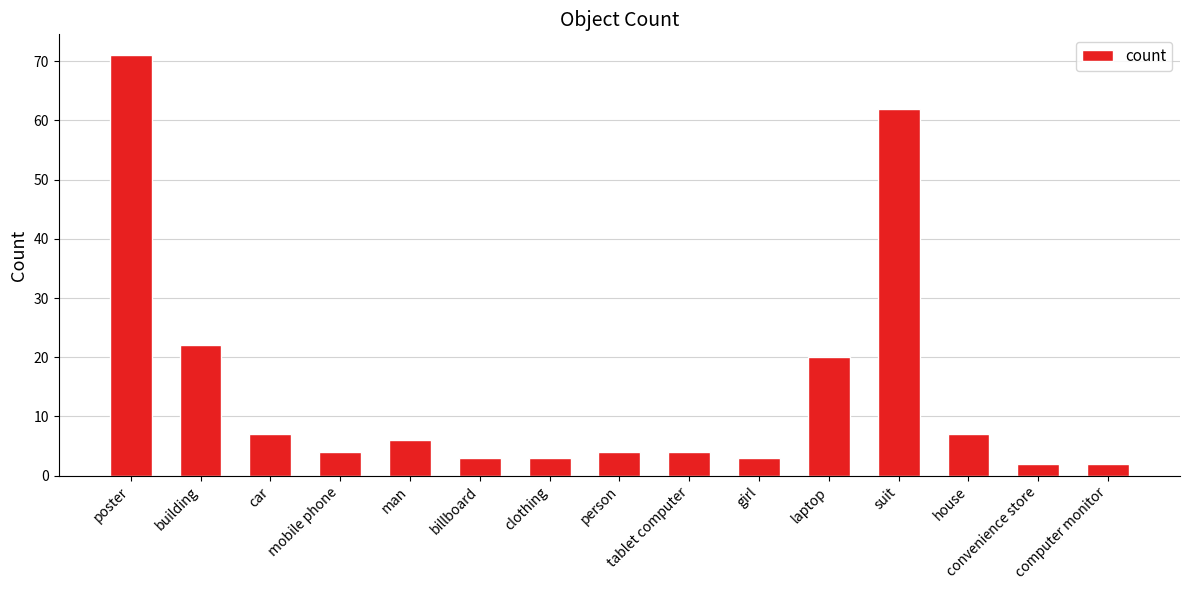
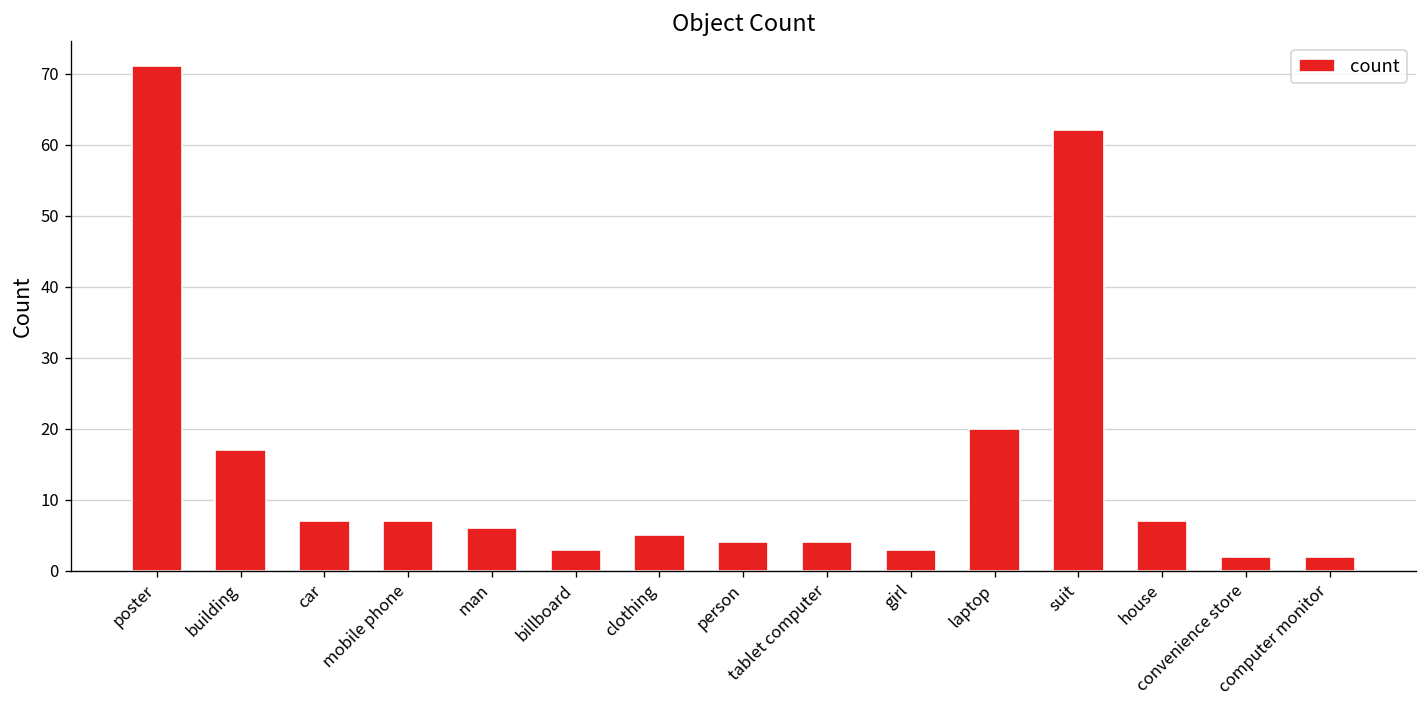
  {
    "poster": 71,
-   "building": 22,
+   "building": 17,
    "car": 7,
-   "mobile phone": 4,
+   "mobile phone": 7,
    "man": 6,
    "billboard": 3,
-   "clothing": 3,
+   "clothing": 5,
    "person": 4,
    "tablet computer": 4,
    "girl": 3,
    "laptop": 20,
    "suit": 62,
    "house": 7,
    "convenience store": 2,
    "computer monitor": 2
  }
